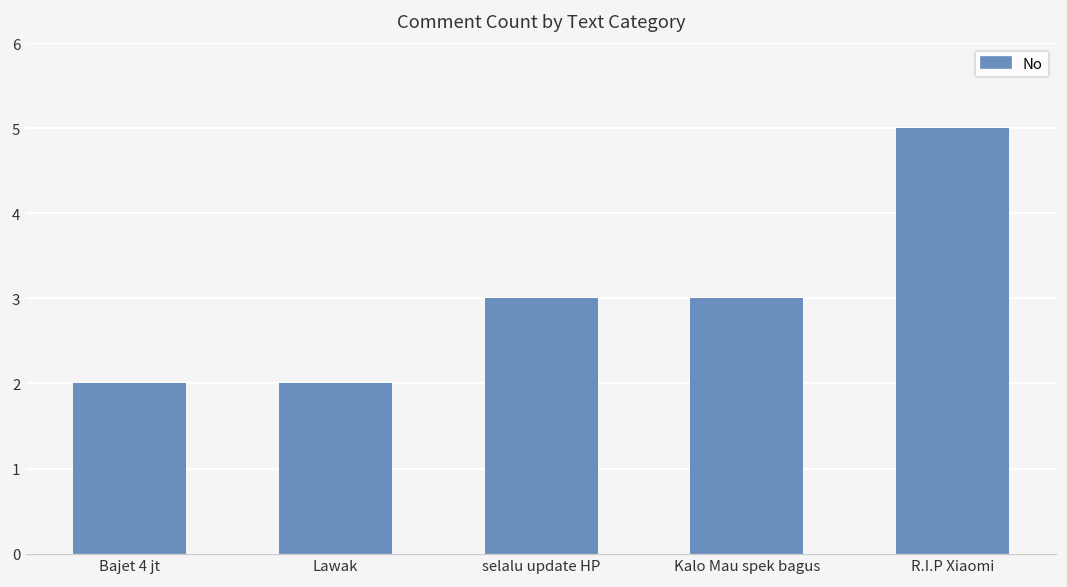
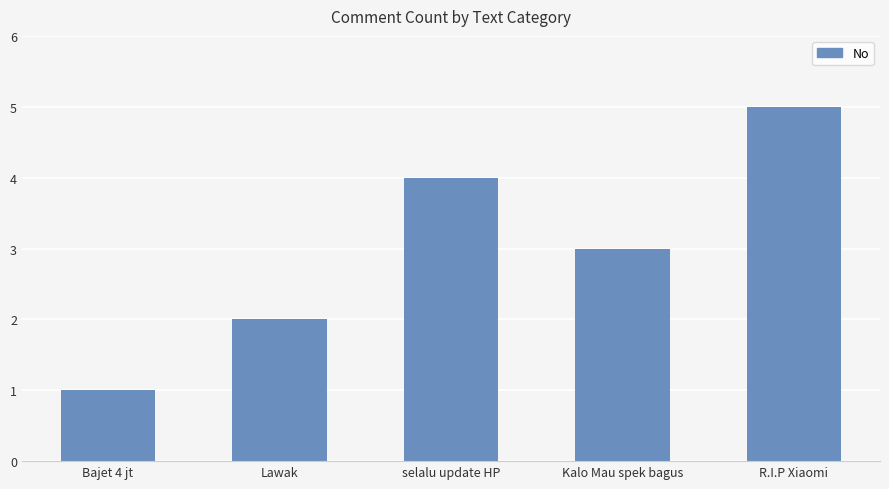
  {
-   "Bajet 4 jt": 2,
+   "Bajet 4 jt": 1,
    "Lawak": 2,
-   "selalu update HP": 3,
+   "selalu update HP": 4,
    "Kalo Mau spek bagus": 3,
    "R.I.P Xiaomi": 5
  }
